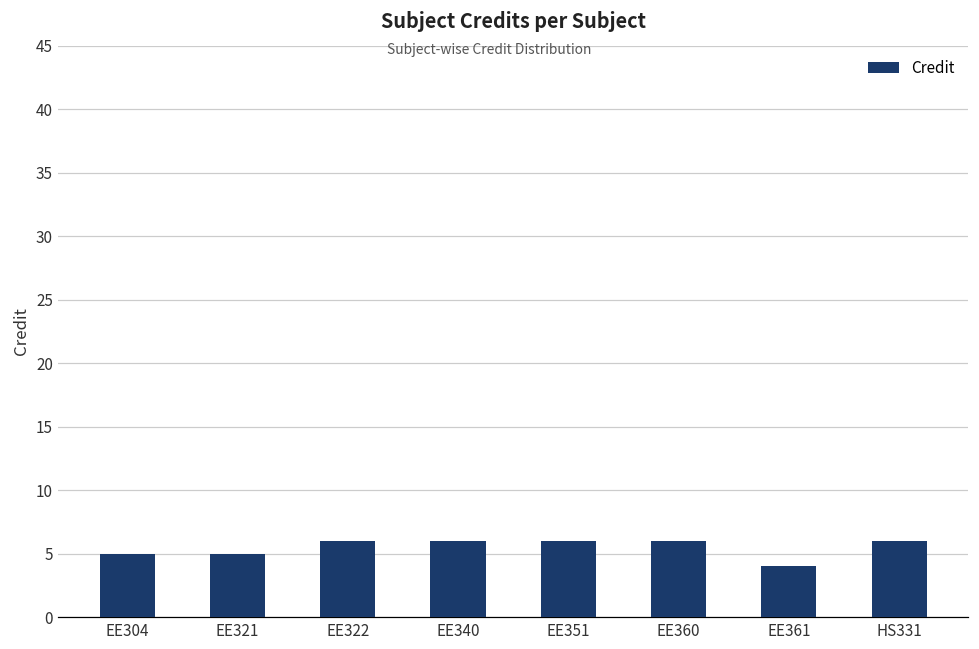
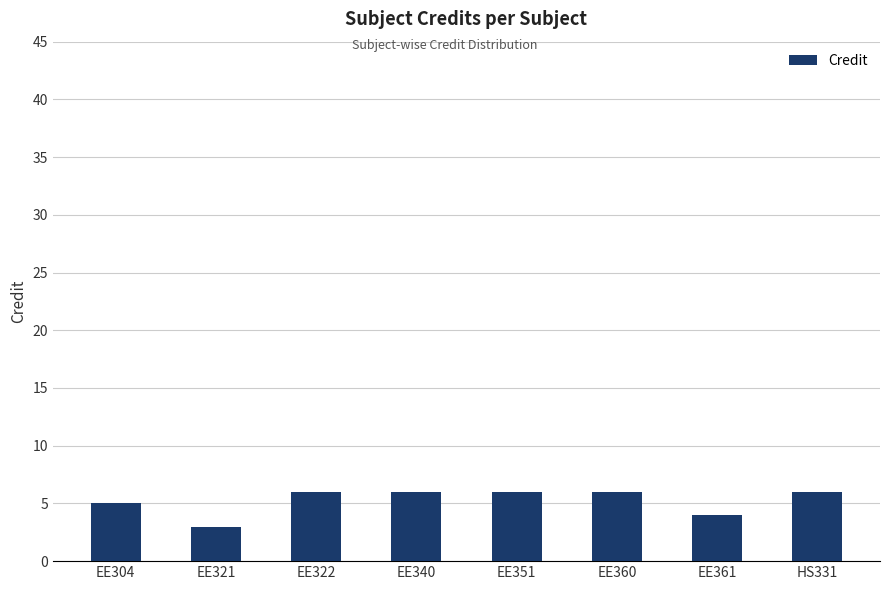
  {
    "EE304": 5,
-   "EE321": 5,
+   "EE321": 3,
    "EE322": 6,
    "EE340": 6,
    "EE351": 6,
    "EE360": 6,
    "EE361": 4,
    "HS331": 6
  }
